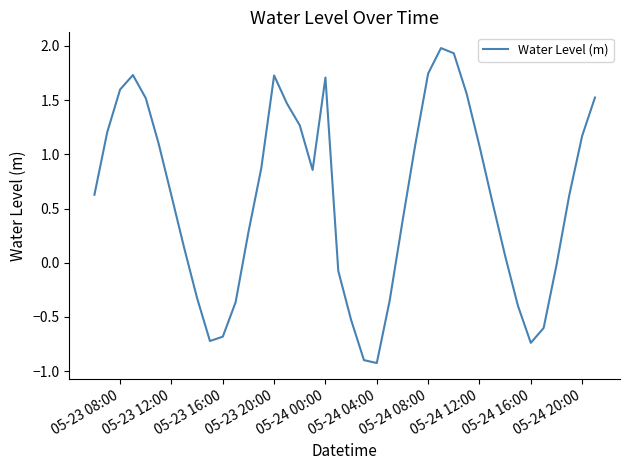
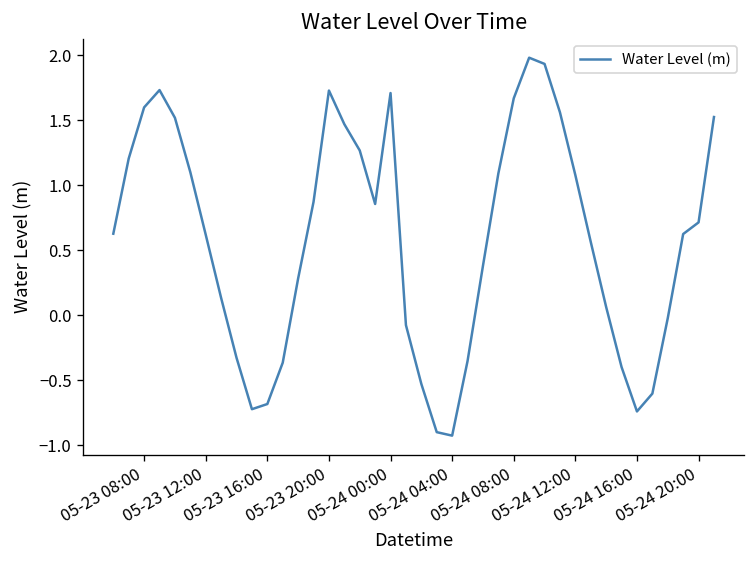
  {
    "05-23 08:00": 1.60,
    "05-23 12:00": 0.62,
    "05-23 16:00": -0.68,
    "05-23 20:00": 1.73,
    "05-24 00:00": 1.71,
    "05-24 04:00": -0.93,
-   "05-24 08:00": 1.75,
+   "05-24 08:00": 1.67,
    "05-24 12:00": 1.08,
    "05-24 16:00": -0.74,
-   "05-24 20:00": 1.17
+   "05-24 20:00": 0.71
  }
